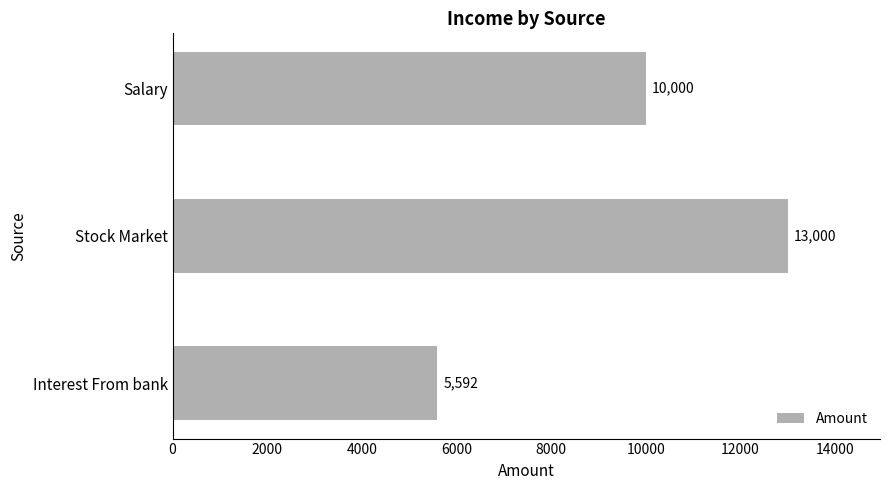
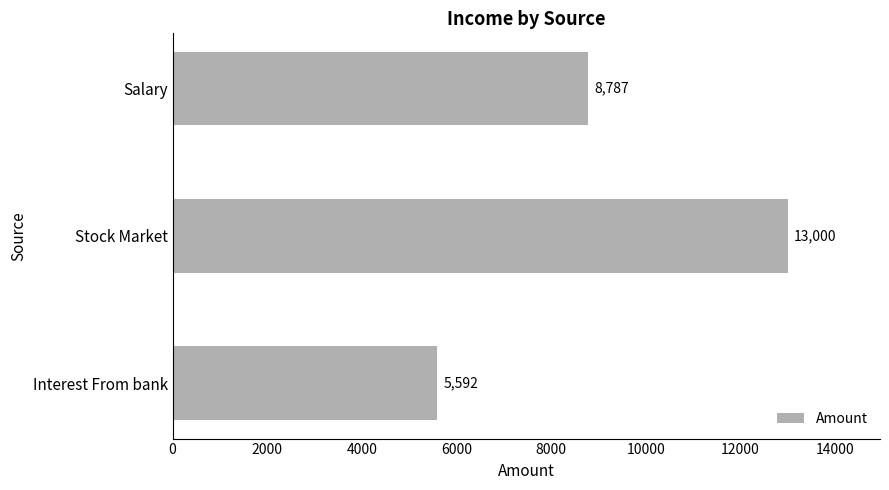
  {
-   "Salary": "10,000",
+   "Salary": "8,787",
    "Stock Market": "13,000",
    "Interest From bank": "5,592"
  }
